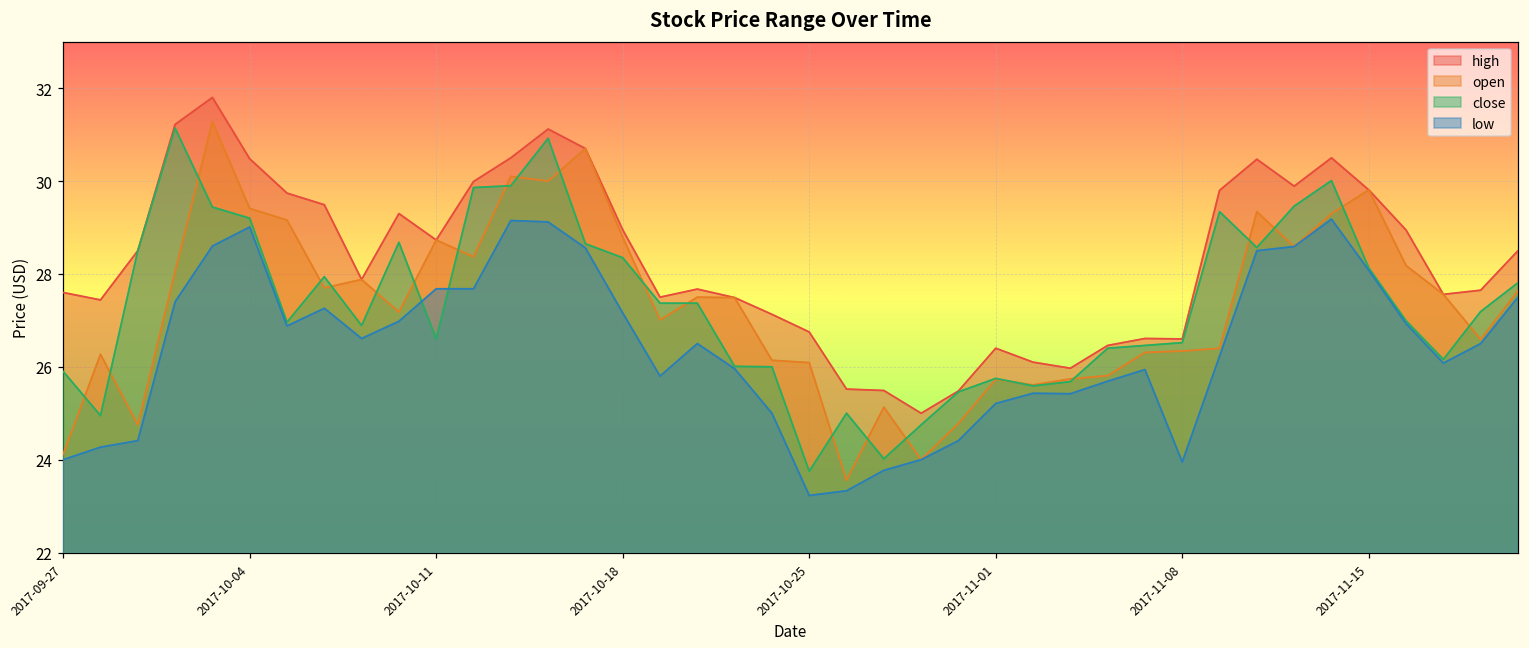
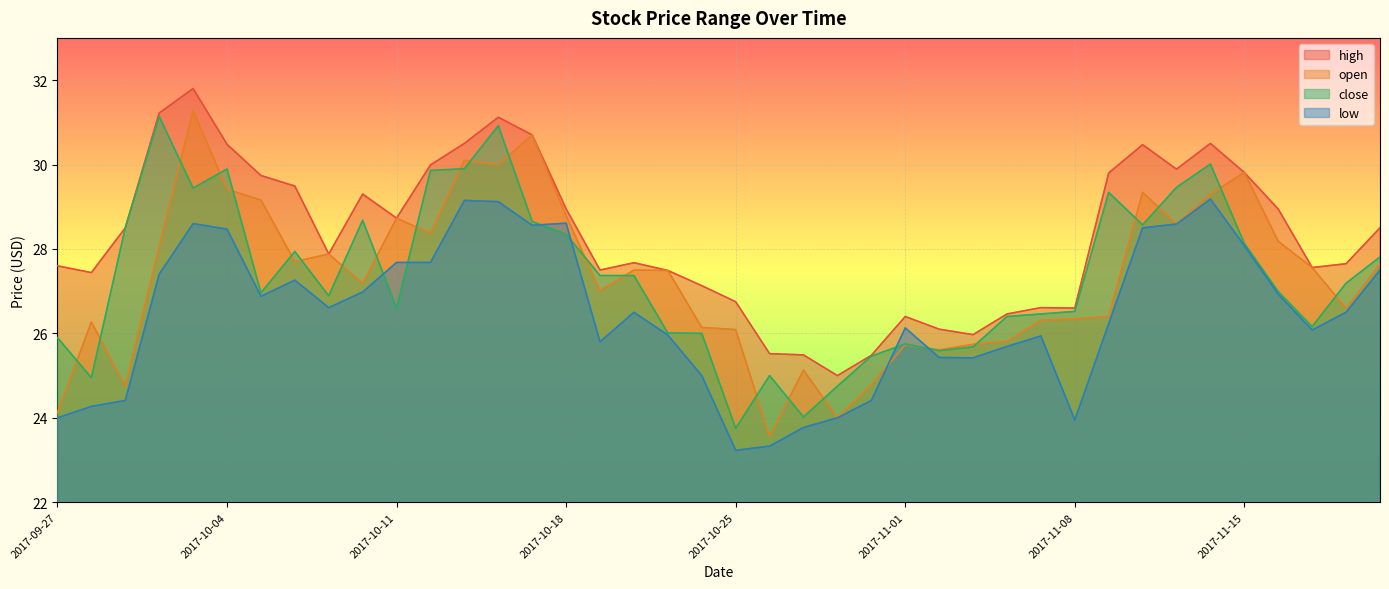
  {
    "close": {
      "2017-09-27": 25.9,
-     "2017-10-04": 29.2,
+     "2017-10-04": 29.9,
      "2017-10-11": 26.6,
      "2017-10-18": 28.3,
      "2017-10-25": 23.8,
      "2017-11-08": 26.5
    },
    "low": {
      "2017-09-27": 24.0,
-     "2017-10-04": 29.0,
+     "2017-10-04": 28.5,
      "2017-10-11": 27.7,
-     "2017-10-18": 27.2,
+     "2017-10-18": 28.6,
      "2017-10-25": 23.2,
-     "2017-11-01": 25.2,
+     "2017-11-01": 26.1,
      "2017-11-08": 24.0
    }
  }
